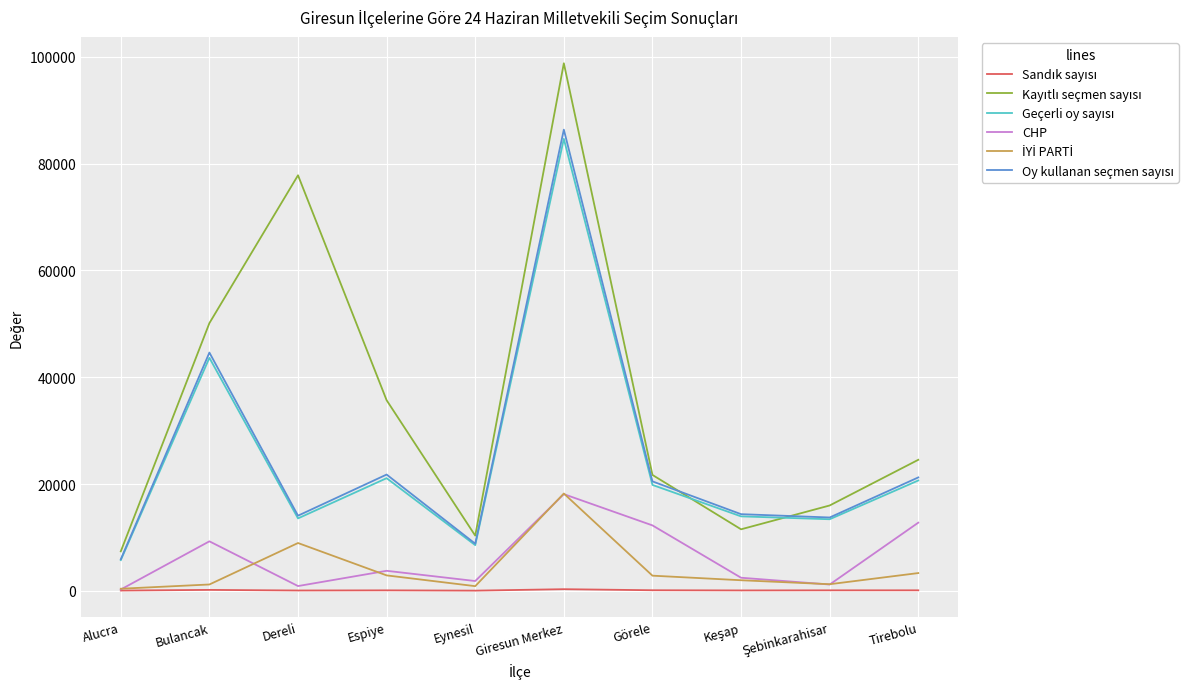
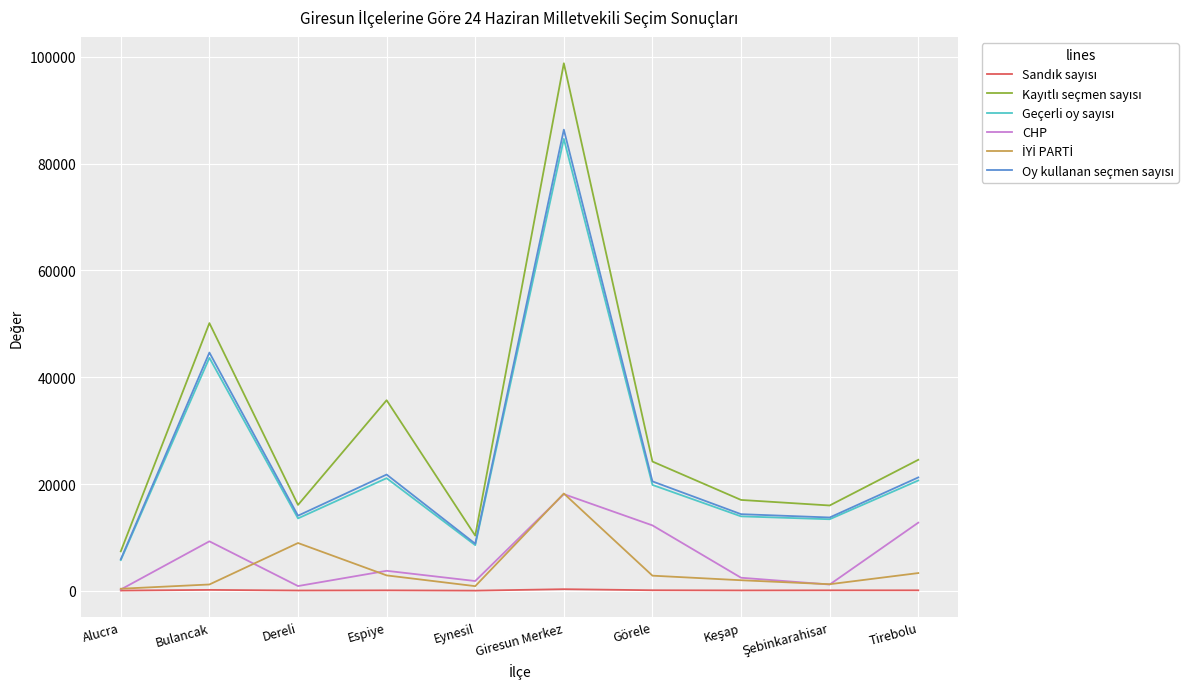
  {
    "Sandık sayısı": {
      "Bulancak": 0,
      "Dereli": 0,
      "Espiye": 0,
      "Eynesil": 0,
      "Giresun Merkez": 0,
      "Görele": 0,
      "Keşap": 0,
      "Şebinkarahisar": 0,
      "Tirebolu": 0
    },
    "Kayıtlı seçmen sayısı": {
      "Alucra": 7000,
      "Bulancak": 50000,
-     "Dereli": 78000,
+     "Dereli": 16000,
      "Espiye": 36000,
      "Eynesil": 10000,
      "Giresun Merkez": 99000,
-     "Görele": 22000,
-     "Keşap": 12000,
+     "Görele": 24000,
+     "Keşap": 17000,
      "Şebinkarahisar": 16000,
      "Tirebolu": 25000
    },
    "CHP": {
      "Bulancak": 9000,
      "Dereli": 1000,
      "Espiye": 4000,
      "Eynesil": 2000,
      "Görele": 12000,
      "Tirebolu": 13000
    },
    "İYİ PARTİ": {
      "Bulancak": 1000,
      "Dereli": 9000,
      "Espiye": 3000,
      "Eynesil": 1000,
      "Görele": 3000,
      "Tirebolu": 3000
    }
  }
